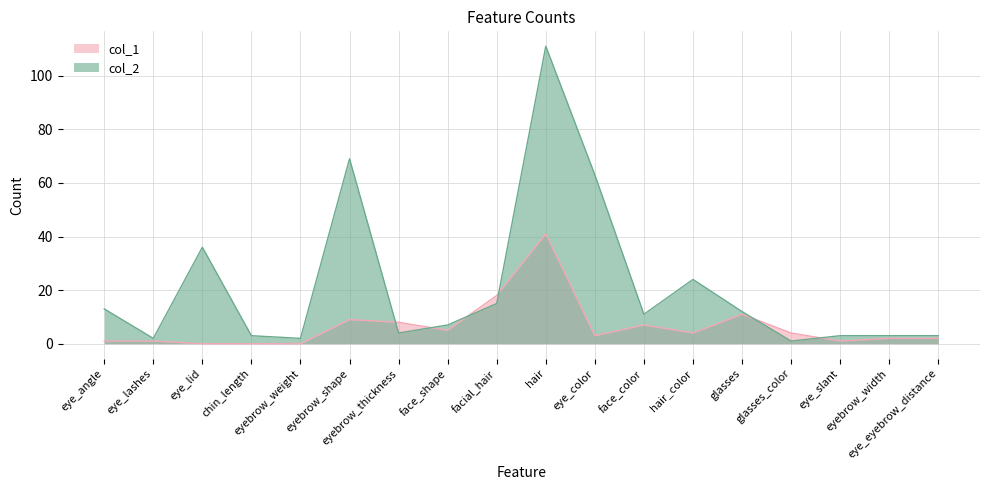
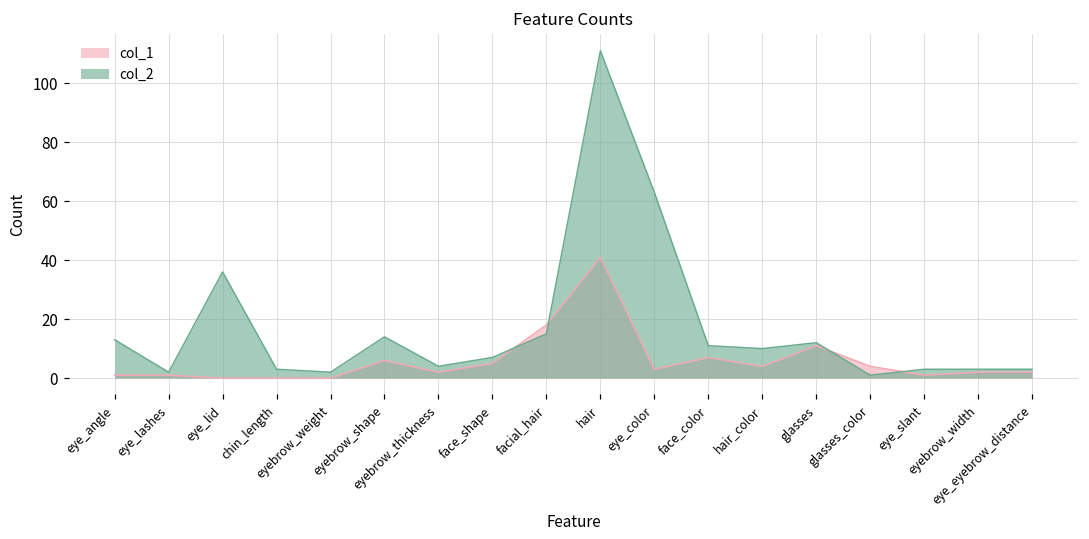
  {
    "col_1": {
      "eye_angle": 1,
      "eye_lashes": 1,
      "eye_lid": 0,
      "chin_length": 0,
      "eyebrow_weight": 0,
-     "eyebrow_shape": 9,
-     "eyebrow_thickness": 8,
+     "eyebrow_shape": 6,
+     "eyebrow_thickness": 2,
      "face_shape": 5,
      "facial_hair": 18,
      "hair": 41,
      "eye_color": 3,
      "face_color": 7,
      "hair_color": 4,
      "glasses": 11,
      "glasses_color": 4,
      "eye_slant": 1,
      "eyebrow_width": 2,
      "eye_eyebrow_distance": 2
    },
    "col_2": {
      "eye_angle": 13,
      "eye_lashes": 2,
      "eye_lid": 36,
      "chin_length": 3,
      "eyebrow_weight": 2,
-     "eyebrow_shape": 69,
+     "eyebrow_shape": 14,
      "eyebrow_thickness": 4,
      "face_shape": 7,
      "facial_hair": 15,
      "hair": 111,
      "eye_color": 63,
      "face_color": 11,
-     "hair_color": 24,
+     "hair_color": 10,
      "glasses": 12,
      "glasses_color": 1,
      "eye_slant": 3,
      "eyebrow_width": 3,
      "eye_eyebrow_distance": 3
    }
  }
